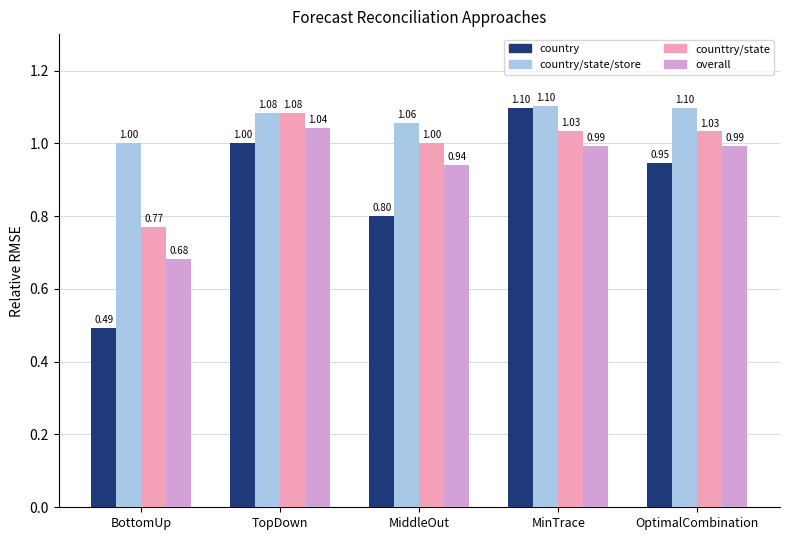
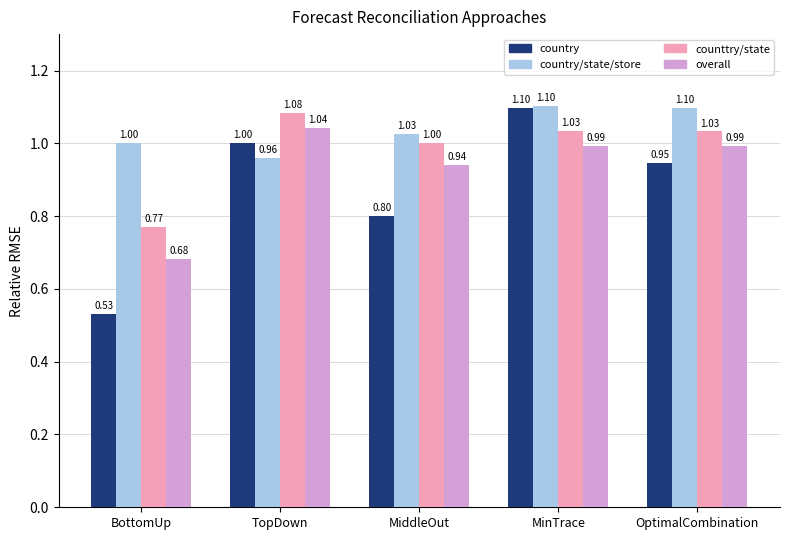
  {
    "country": {
-     "BottomUp": 0.49,
+     "BottomUp": 0.53,
      "TopDown": 1.00,
      "MiddleOut": 0.80,
      "MinTrace": 1.10,
      "OptimalCombination": 0.95
    },
    "country/state/store": {
      "BottomUp": 1.00,
-     "TopDown": 1.08,
-     "MiddleOut": 1.06,
+     "TopDown": 0.96,
+     "MiddleOut": 1.03,
      "MinTrace": 1.10,
      "OptimalCombination": 1.10
    }
  }
